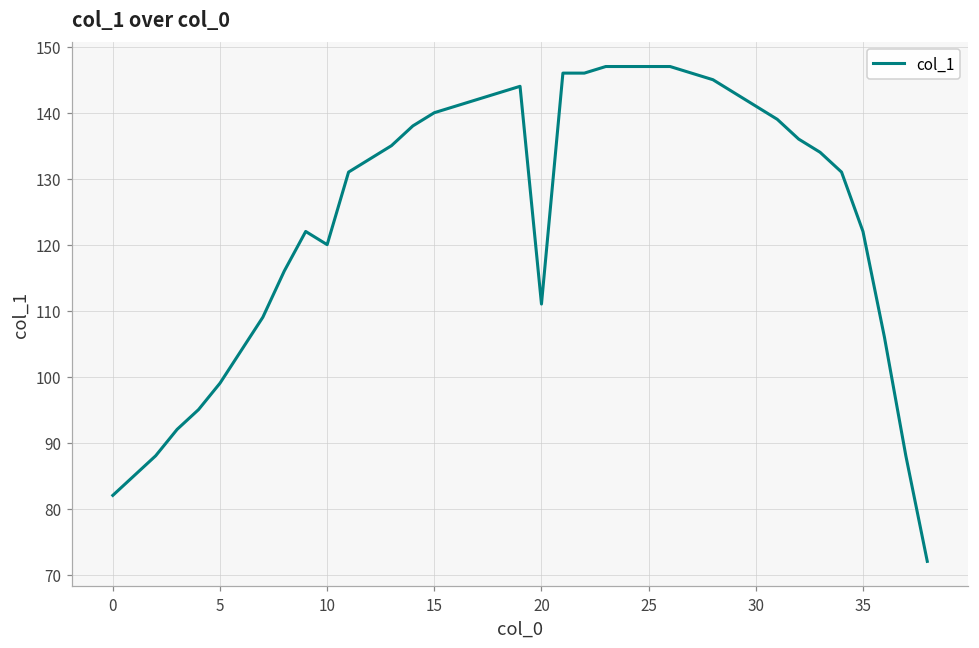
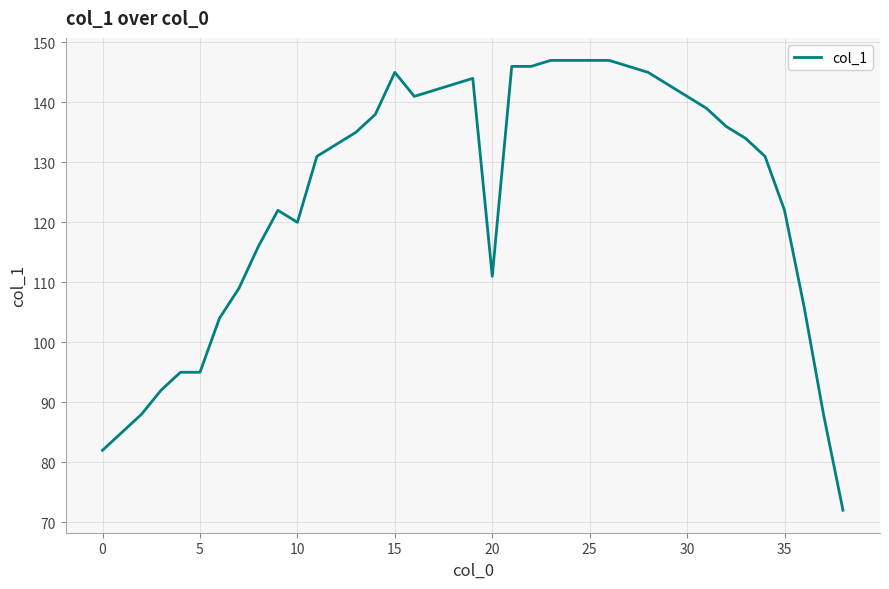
  {
    "0": 82,
-   "5": 99,
+   "5": 95,
    "10": 120,
-   "15": 140,
+   "15": 145,
    "20": 111,
    "25": 147,
    "30": 141,
    "35": 122
  }
